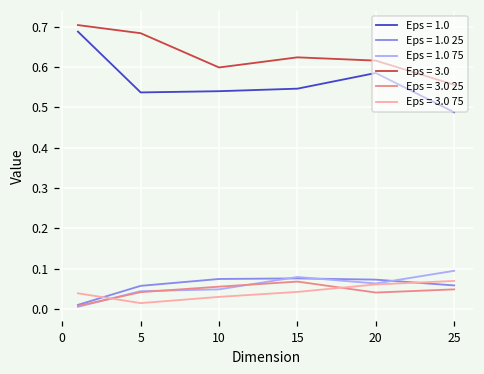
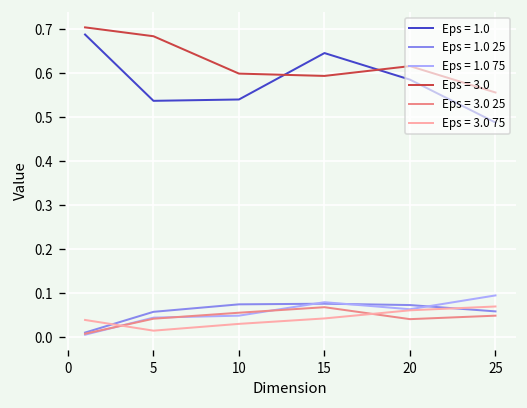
  {
    "Eps = 1.0": {
      "5": 0.54,
      "10": 0.54,
-     "15": 0.55
+     "15": 0.65
    },
    "Eps = 3.0": {
      "5": 0.68,
      "10": 0.60,
-     "15": 0.62
+     "15": 0.59
    }
  }
